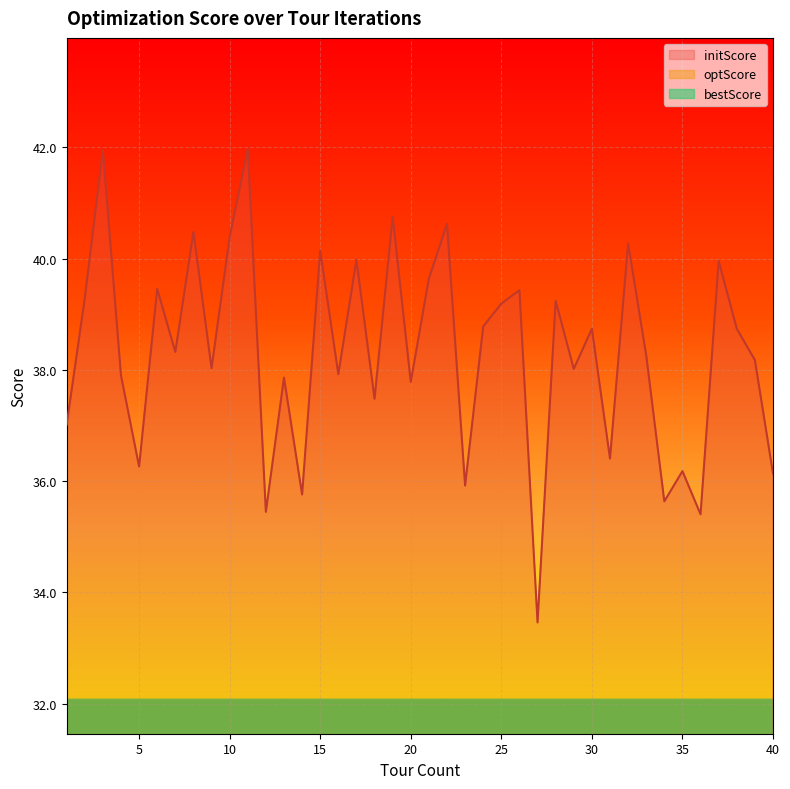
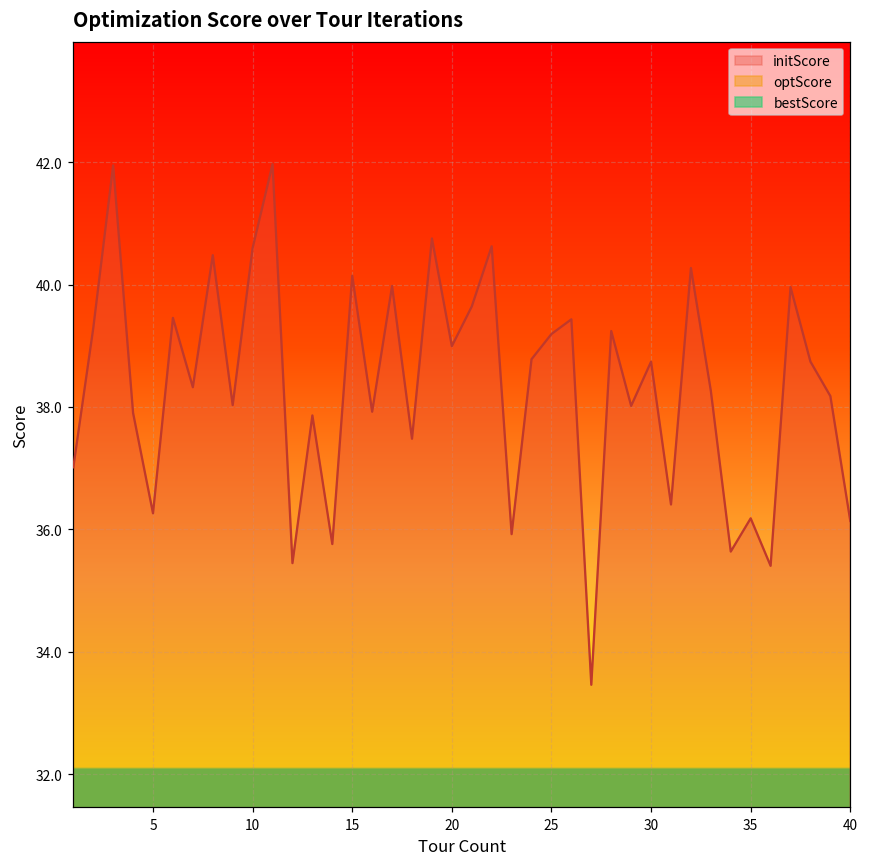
  {
    "initScore": {
      "5": 36.3,
-     "10": 40.4,
+     "10": 40.6,
      "15": 40.1,
-     "20": 37.8,
+     "20": 39.0,
      "25": 39.2,
      "30": 38.7,
      "35": 36.2,
      "40": 36.1
    }
  }
